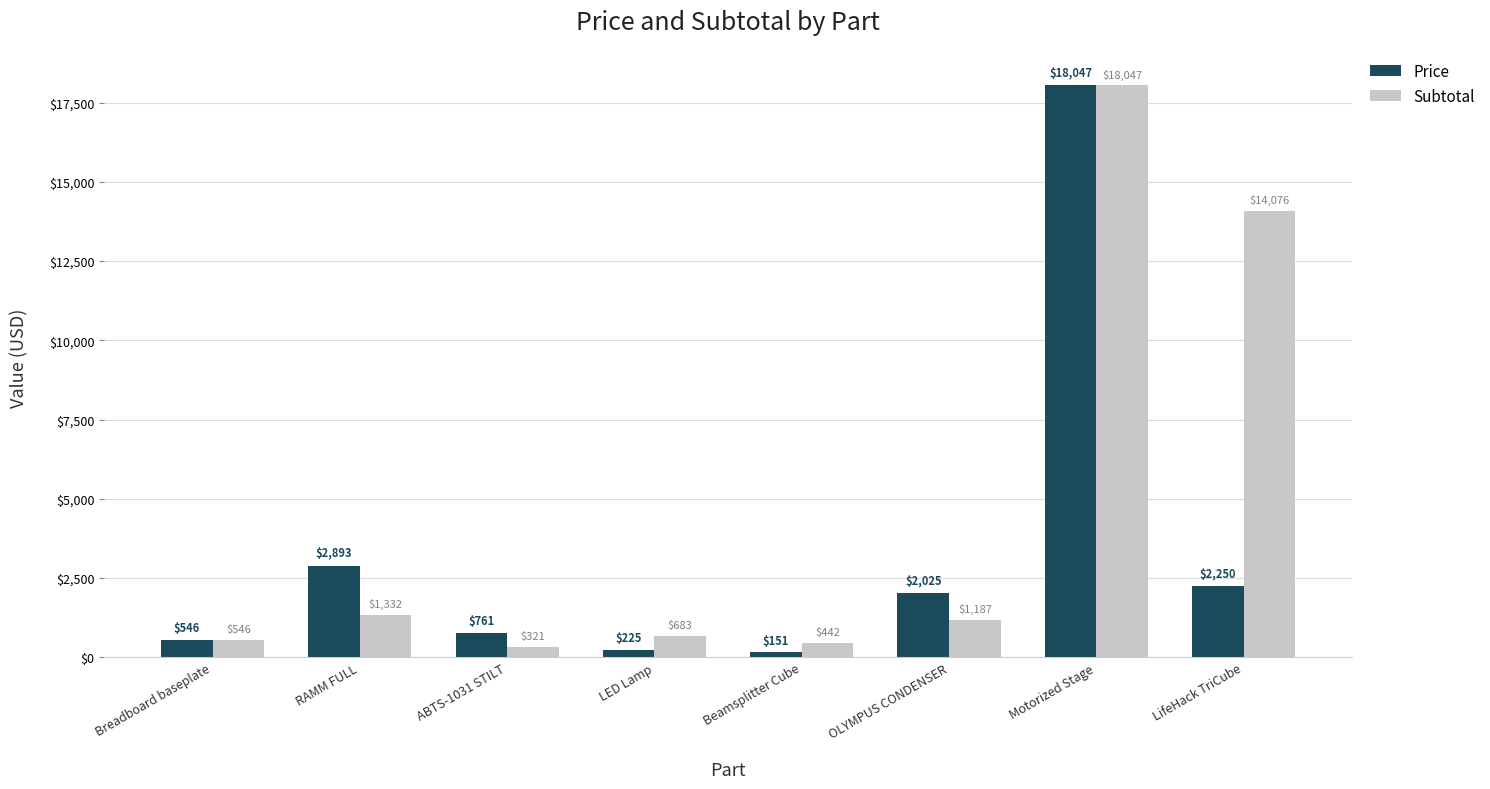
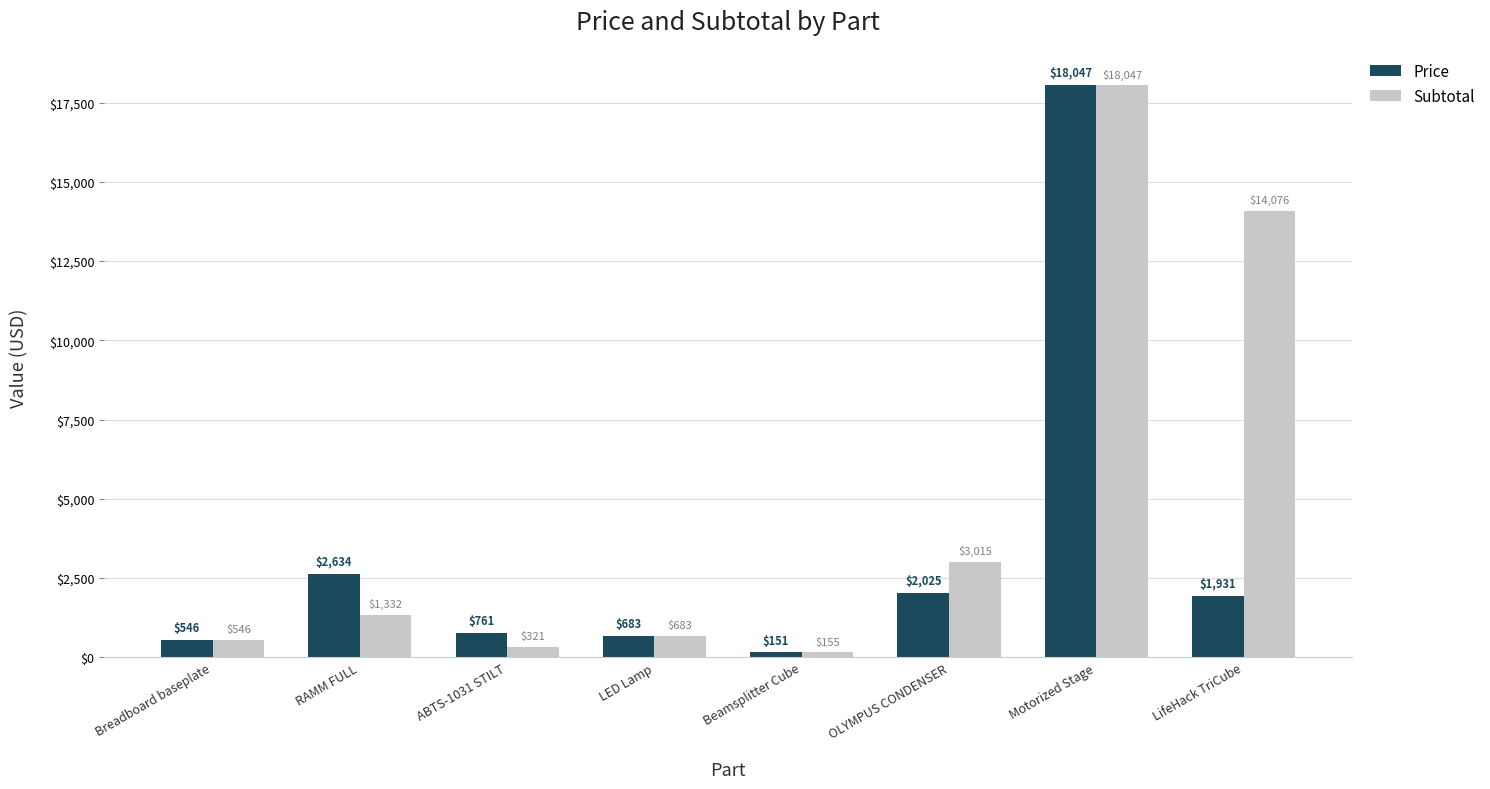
  {
    "Price": {
      "Breadboard baseplate": "$546",
-     "RAMM FULL": "$2,893",
+     "RAMM FULL": "$2,634",
      "ABTS-1031 STILT": "$761",
-     "LED Lamp": "$225",
+     "LED Lamp": "$683",
      "Beamsplitter Cube": "$151",
      "OLYMPUS CONDENSER": "$2,025",
      "Motorized Stage": "$18,047",
-     "LifeHack TriCube": "$2,250"
+     "LifeHack TriCube": "$1,931"
    },
    "Subtotal": {
      "Breadboard baseplate": "$546",
      "RAMM FULL": "$1,332",
      "ABTS-1031 STILT": "$321",
      "LED Lamp": "$683",
-     "Beamsplitter Cube": "$442",
-     "OLYMPUS CONDENSER": "$1,187",
+     "Beamsplitter Cube": "$155",
+     "OLYMPUS CONDENSER": "$3,015",
      "Motorized Stage": "$18,047",
      "LifeHack TriCube": "$14,076"
    }
  }
